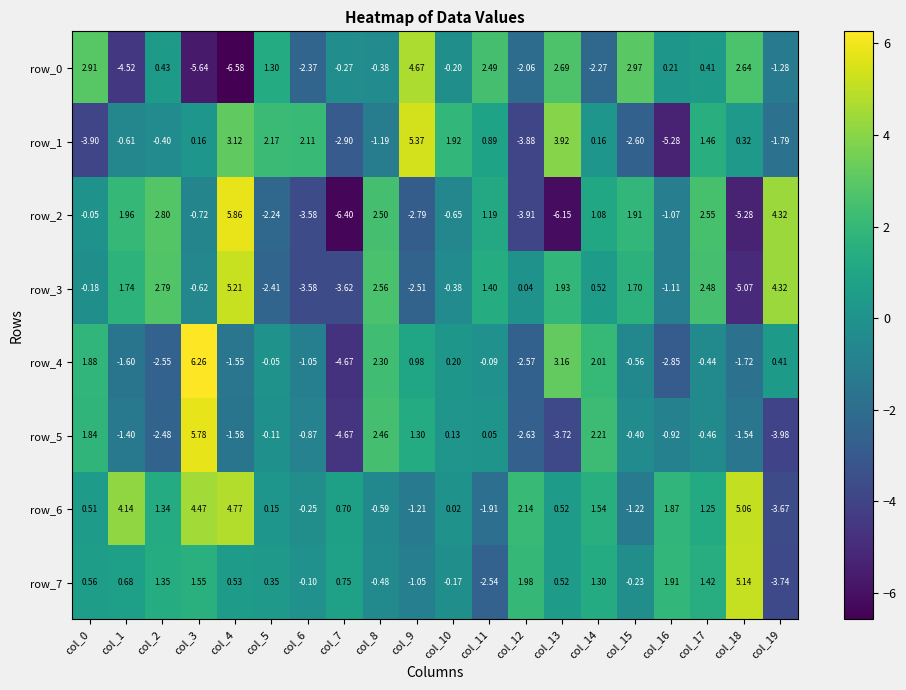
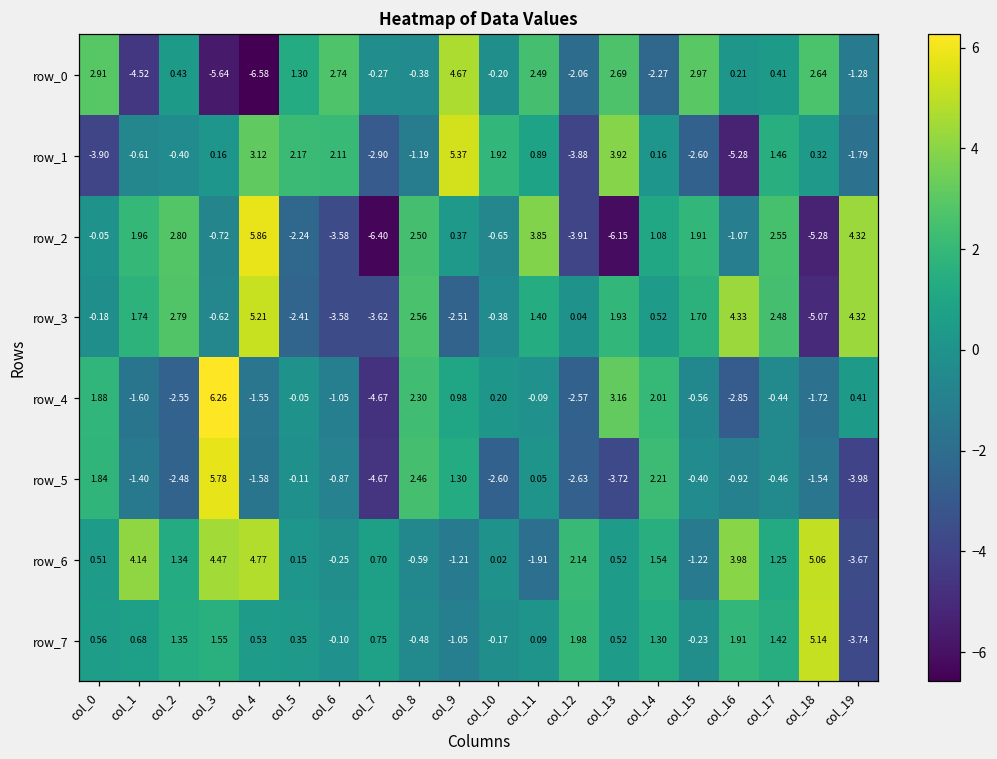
  {
    "row_0": {
      "col_0": 2.91,
      "col_1": -4.52,
      "col_2": 0.43,
      "col_3": -5.64,
      "col_4": -6.58,
      "col_5": 1.30,
-     "col_6": -2.37,
+     "col_6": 2.74,
      "col_7": -0.27,
      "col_8": -0.38,
      "col_9": 4.67,
      "col_10": -0.20,
      "col_11": 2.49,
      "col_12": -2.06,
      "col_13": 2.69,
      "col_14": -2.27,
      "col_15": 2.97,
      "col_16": 0.21,
      "col_17": 0.41,
      "col_18": 2.64,
      "col_19": -1.28
    },
    "row_1": {
      "col_0": -3.90,
      "col_1": -0.61,
      "col_2": -0.40,
      "col_3": 0.16,
      "col_4": 3.12,
      "col_5": 2.17,
      "col_6": 2.11,
      "col_7": -2.90,
      "col_8": -1.19,
      "col_9": 5.37,
      "col_10": 1.92,
      "col_11": 0.89,
      "col_12": -3.88,
      "col_13": 3.92,
      "col_14": 0.16,
      "col_15": -2.60,
      "col_16": -5.28,
      "col_17": 1.46,
      "col_18": 0.32,
      "col_19": -1.79
    },
    "row_2": {
      "col_0": -0.05,
      "col_1": 1.96,
      "col_2": 2.80,
      "col_3": -0.72,
      "col_4": 5.86,
      "col_5": -2.24,
      "col_6": -3.58,
      "col_7": -6.40,
      "col_8": 2.50,
-     "col_9": -2.79,
+     "col_9": 0.37,
      "col_10": -0.65,
-     "col_11": 1.19,
+     "col_11": 3.85,
      "col_12": -3.91,
      "col_13": -6.15,
      "col_14": 1.08,
      "col_15": 1.91,
      "col_16": -1.07,
      "col_17": 2.55,
      "col_18": -5.28,
      "col_19": 4.32
    },
    "row_3": {
      "col_0": -0.18,
      "col_1": 1.74,
      "col_2": 2.79,
      "col_3": -0.62,
      "col_4": 5.21,
      "col_5": -2.41,
      "col_6": -3.58,
      "col_7": -3.62,
      "col_8": 2.56,
      "col_9": -2.51,
      "col_10": -0.38,
      "col_11": 1.40,
      "col_12": 0.04,
      "col_13": 1.93,
      "col_14": 0.52,
      "col_15": 1.70,
-     "col_16": -1.11,
+     "col_16": 4.33,
      "col_17": 2.48,
      "col_18": -5.07,
      "col_19": 4.32
    },
    "row_4": {
      "col_0": 1.88,
      "col_1": -1.60,
      "col_2": -2.55,
      "col_3": 6.26,
      "col_4": -1.55,
      "col_5": -0.05,
      "col_6": -1.05,
      "col_7": -4.67,
      "col_8": 2.30,
      "col_9": 0.98,
      "col_10": 0.20,
      "col_11": -0.09,
      "col_12": -2.57,
      "col_13": 3.16,
      "col_14": 2.01,
      "col_15": -0.56,
      "col_16": -2.85,
      "col_17": -0.44,
      "col_18": -1.72,
      "col_19": 0.41
    },
    "row_5": {
      "col_0": 1.84,
      "col_1": -1.40,
      "col_2": -2.48,
      "col_3": 5.78,
      "col_4": -1.58,
      "col_5": -0.11,
      "col_6": -0.87,
      "col_7": -4.67,
      "col_8": 2.46,
      "col_9": 1.30,
-     "col_10": 0.13,
+     "col_10": -2.60,
      "col_11": 0.05,
      "col_12": -2.63,
      "col_13": -3.72,
      "col_14": 2.21,
      "col_15": -0.40,
      "col_16": -0.92,
      "col_17": -0.46,
      "col_18": -1.54,
      "col_19": -3.98
    },
    "row_6": {
      "col_0": 0.51,
      "col_1": 4.14,
      "col_2": 1.34,
      "col_3": 4.47,
      "col_4": 4.77,
      "col_5": 0.15,
      "col_6": -0.25,
      "col_7": 0.70,
      "col_8": -0.59,
      "col_9": -1.21,
      "col_10": 0.02,
      "col_11": -1.91,
      "col_12": 2.14,
      "col_13": 0.52,
      "col_14": 1.54,
      "col_15": -1.22,
-     "col_16": 1.87,
+     "col_16": 3.98,
      "col_17": 1.25,
      "col_18": 5.06,
      "col_19": -3.67
    },
    "row_7": {
      "col_0": 0.56,
      "col_1": 0.68,
      "col_2": 1.35,
      "col_3": 1.55,
      "col_4": 0.53,
      "col_5": 0.35,
      "col_6": -0.10,
      "col_7": 0.75,
      "col_8": -0.48,
      "col_9": -1.05,
      "col_10": -0.17,
-     "col_11": -2.54,
+     "col_11": 0.09,
      "col_12": 1.98,
      "col_13": 0.52,
      "col_14": 1.30,
      "col_15": -0.23,
      "col_16": 1.91,
      "col_17": 1.42,
      "col_18": 5.14,
      "col_19": -3.74
    }
  }
